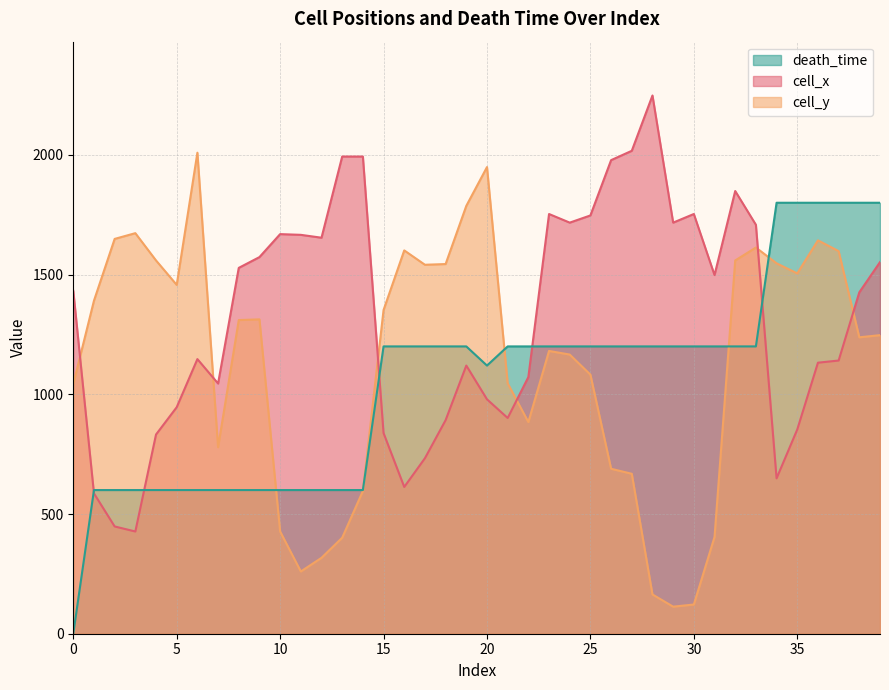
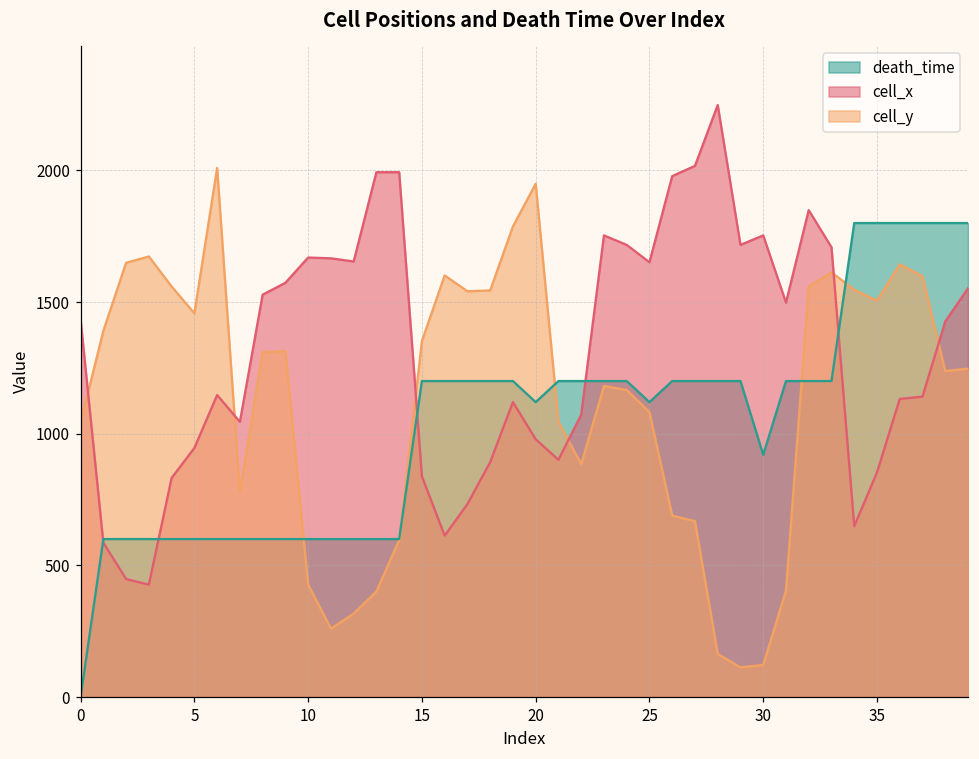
  {
    "death_time": {
      "0": 0,
      "5": 600,
      "10": 600,
      "15": 1200,
      "20": 1120,
-     "25": 1200,
-     "30": 1200,
+     "25": 1120,
+     "30": 920,
      "35": 1800
    },
    "cell_x": {
      "0": 1430,
      "5": 950,
      "10": 1670,
      "15": 840,
      "20": 980,
-     "25": 1750,
+     "25": 1650,
      "30": 1750,
      "35": 850
    },
    "cell_y": {
      "0": 1040,
      "5": 1460,
      "10": 430,
      "15": 1350,
      "20": 1950,
      "25": 1080,
      "30": 120,
      "35": 1510
    }
  }
